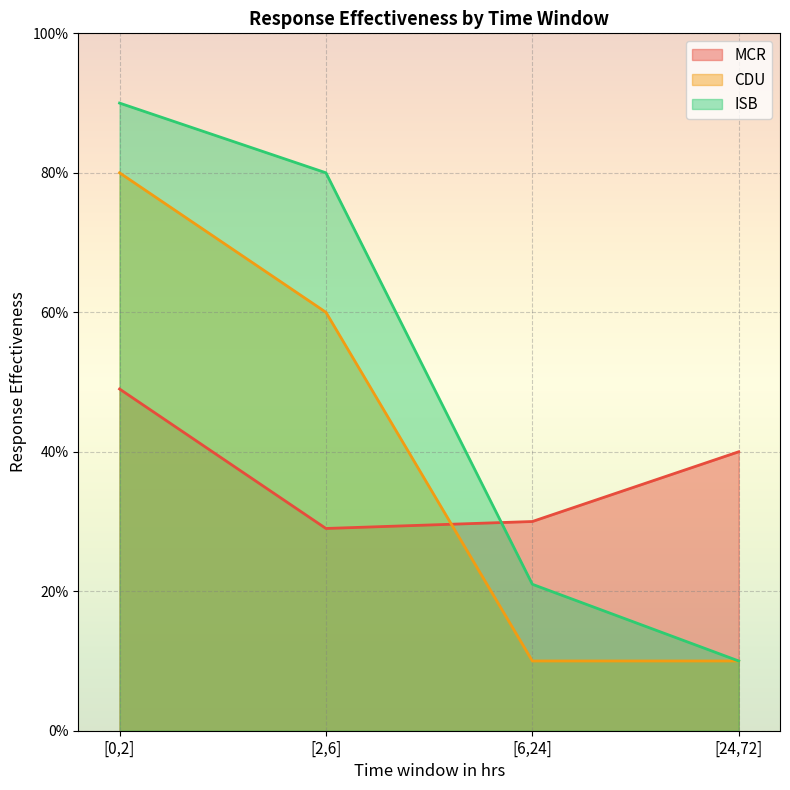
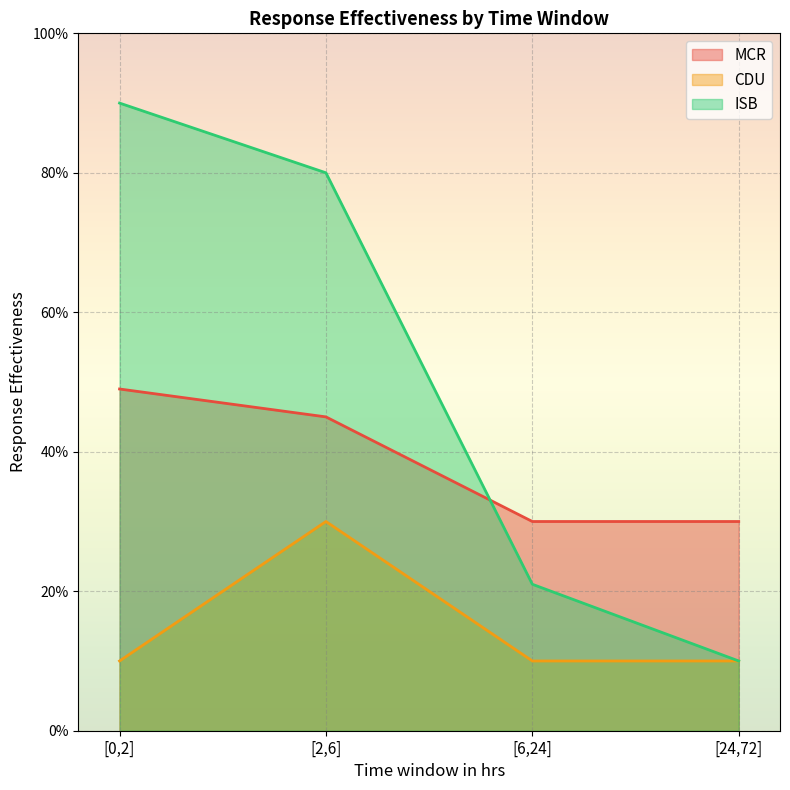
  {
    "MCR": {
      "[0,2]": "49%",
-     "[2,6]": "29%",
+     "[2,6]": "45%",
      "[6,24]": "30%",
-     "[24,72]": "40%"
+     "[24,72]": "30%"
    },
    "CDU": {
-     "[0,2]": "80%",
-     "[2,6]": "60%",
+     "[0,2]": "10%",
+     "[2,6]": "30%",
      "[6,24]": "10%"
    },
    "ISB": {
      "[0,2]": "90%",
      "[2,6]": "80%",
      "[6,24]": "21%"
    }
  }
